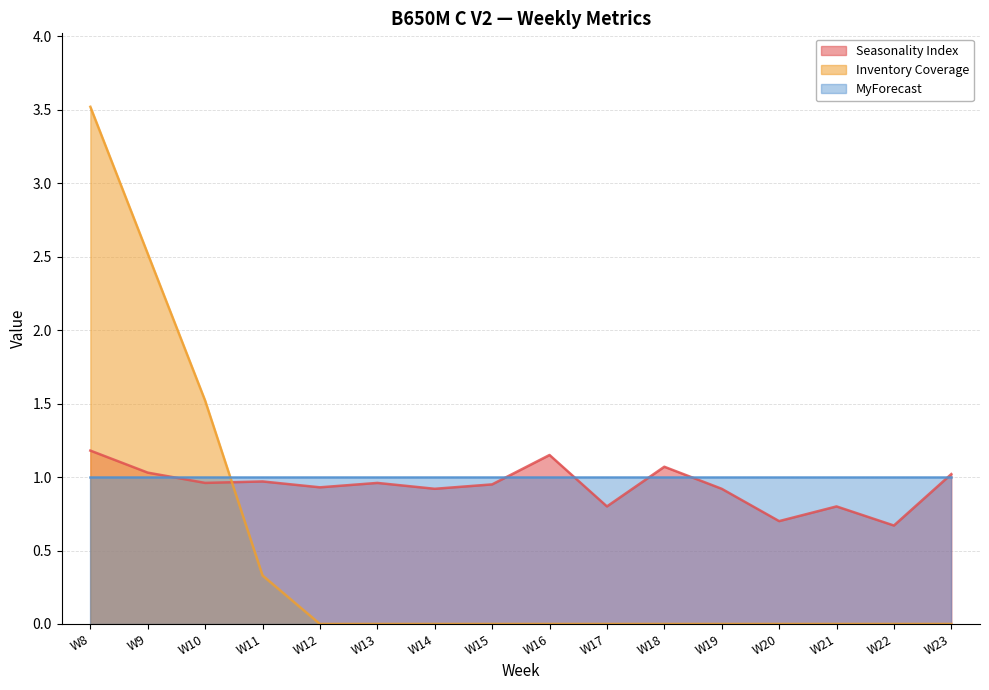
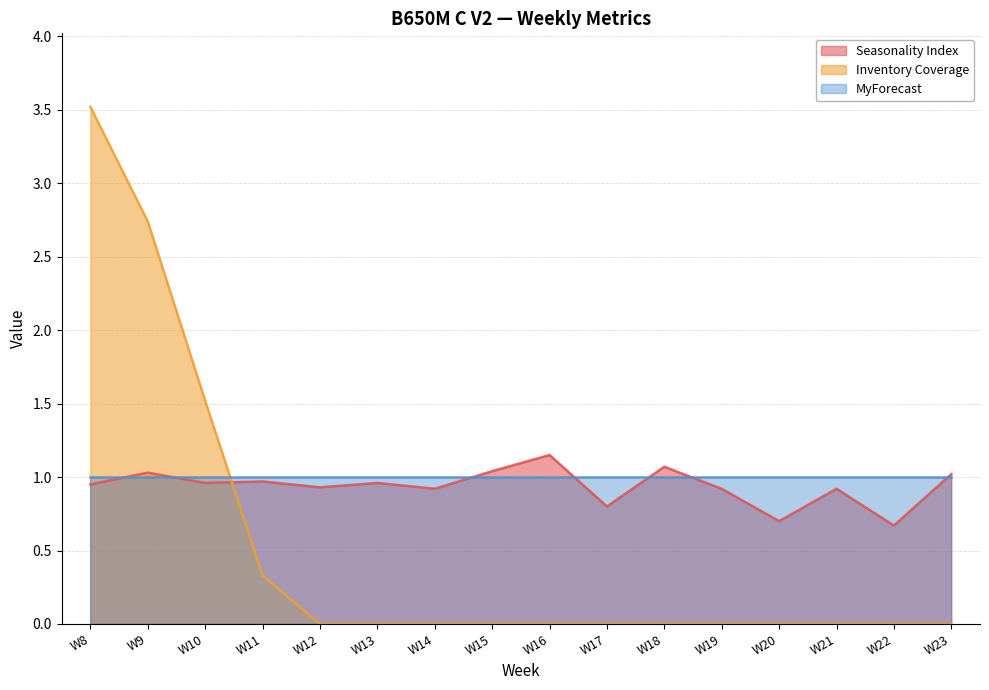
  {
    "Seasonality Index": {
-     "W8": 1.18,
+     "W8": 0.95,
      "W9": 1.03,
      "W10": 0.96,
      "W11": 0.97,
      "W12": 0.93,
      "W13": 0.96,
      "W14": 0.92,
-     "W15": 0.95,
+     "W15": 1.04,
      "W16": 1.15,
      "W17": 0.80,
      "W18": 1.07,
      "W19": 0.92,
      "W20": 0.70,
-     "W21": 0.80,
+     "W21": 0.92,
      "W22": 0.67,
      "W23": 1.02
    },
    "Inventory Coverage": {
      "W8": 3.52,
-     "W9": 2.52,
+     "W9": 2.74,
      "W10": 1.52,
      "W11": 0.33,
      "W12": 0.00,
      "W13": 0.00,
      "W14": 0.00,
      "W15": 0.00,
      "W16": 0.00,
      "W17": 0.00,
      "W18": 0.00,
      "W19": 0.00,
      "W20": 0.00,
      "W21": 0.00,
      "W22": 0.00,
      "W23": 0.00
    },
    "MyForecast": {
      "W8": 1.00,
      "W9": 1.00,
      "W10": 1.00,
      "W11": 1.00,
      "W12": 1.00,
      "W13": 1.00,
      "W14": 1.00,
      "W15": 1.00,
      "W16": 1.00,
      "W17": 1.00,
      "W18": 1.00,
      "W19": 1.00,
      "W20": 1.00,
      "W21": 1.00,
      "W22": 1.00,
      "W23": 1.00
    }
  }
